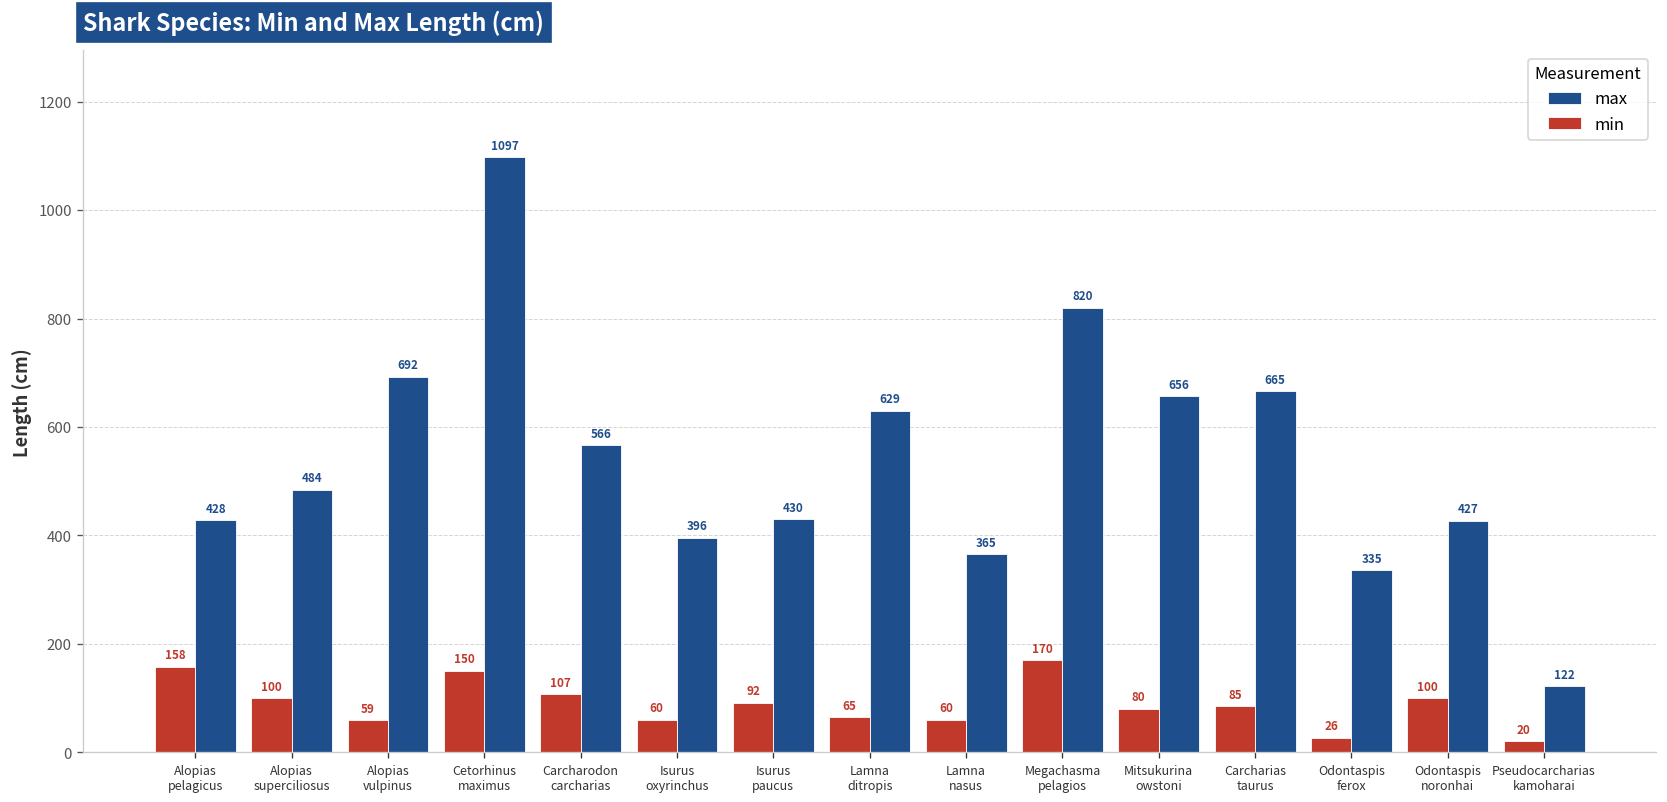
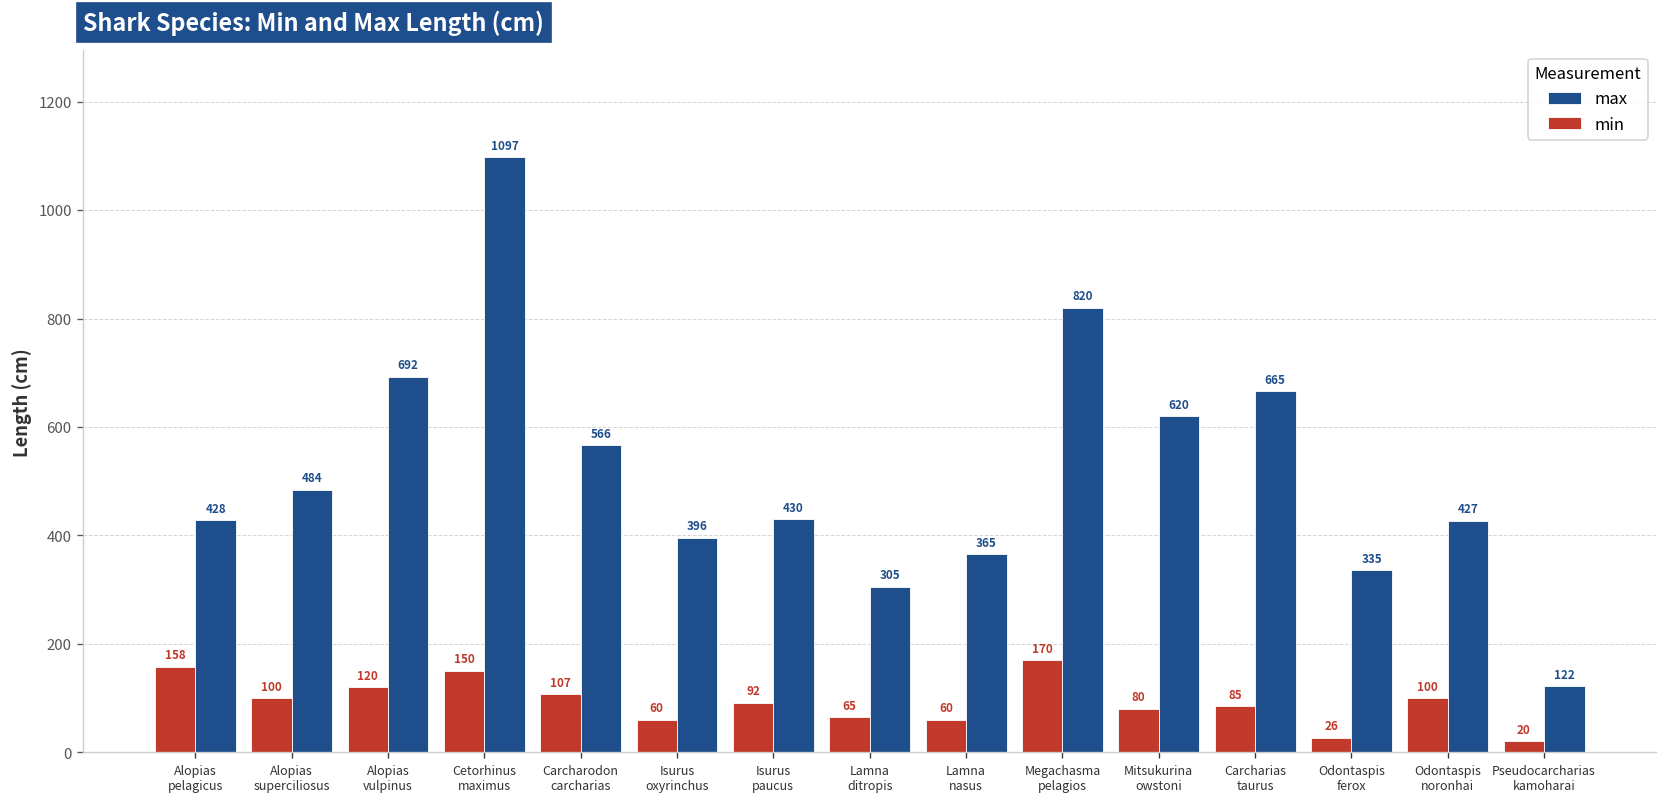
  {
    "max": {
      "Alopias pelagicus": 428,
      "Alopias superciliosus": 484,
      "Cetorhinus maximus": 1097,
      "Carcharodon carcharias": 566,
      "Isurus oxyrinchus": 396,
      "Isurus paucus": 430,
-     "Lamna ditropis": 629,
+     "Lamna ditropis": 305,
      "Lamna nasus": 365,
      "Megachasma pelagios": 820,
-     "Mitsukurina owstoni": 656,
+     "Mitsukurina owstoni": 620,
      "Odontaspis noronhai": 427,
      "Pseudocarcharias kamoharai": 122
    },
    "min": {
      "Alopias pelagicus": 158,
      "Alopias superciliosus": 100,
-     "Alopias vulpinus": 59,
+     "Alopias vulpinus": 120,
      "Cetorhinus maximus": 150,
      "Carcharodon carcharias": 107,
      "Isurus oxyrinchus": 60,
      "Isurus paucus": 92,
      "Lamna ditropis": 65,
      "Lamna nasus": 60,
      "Megachasma pelagios": 170,
      "Mitsukurina owstoni": 80,
      "Carcharias taurus": 85,
      "Odontaspis noronhai": 100,
      "Pseudocarcharias kamoharai": 20
    }
  }
